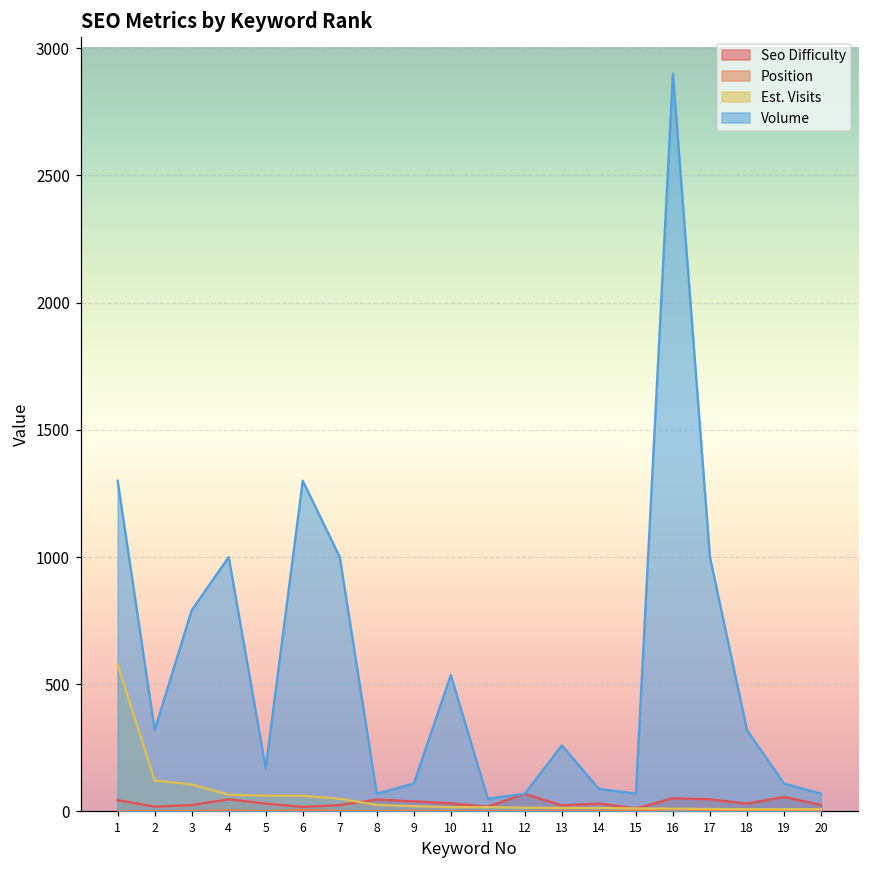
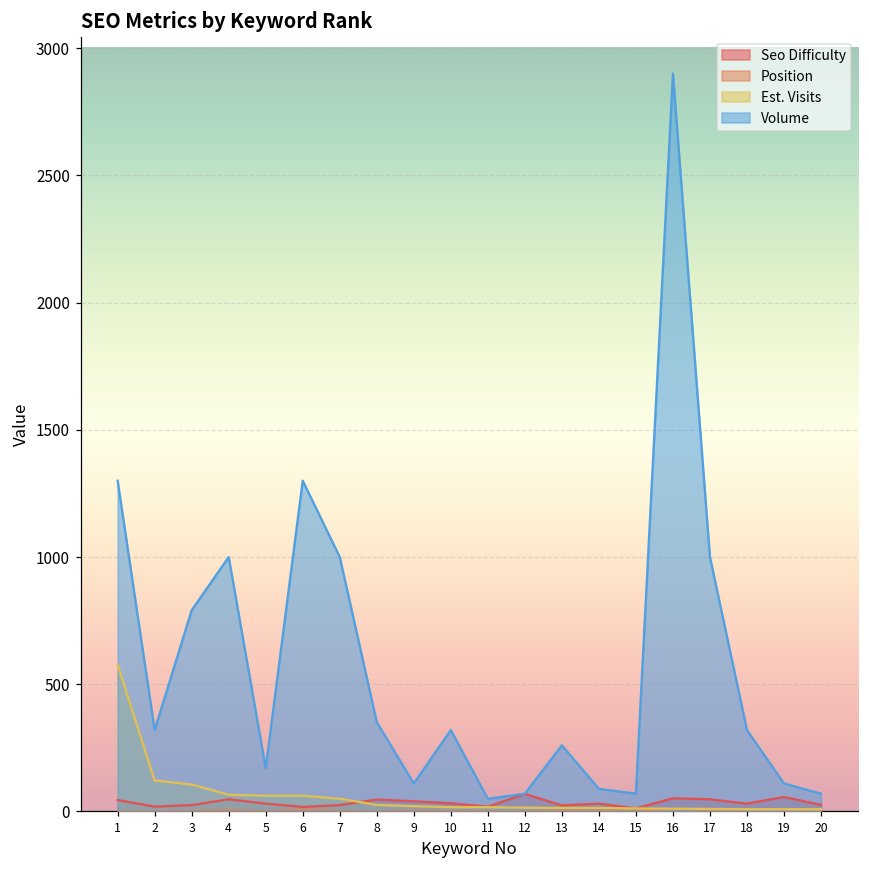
  {
    "Volume": {
      "1": 1300,
      "2": 320,
      "3": 790,
      "4": 1000,
      "5": 170,
      "6": 1300,
      "7": 1000,
-     "8": 70,
+     "8": 350,
      "9": 110,
-     "10": 540,
+     "10": 320,
      "11": 50,
      "13": 260,
      "14": 90,
      "15": 70,
      "16": 2900,
      "17": 1000,
      "18": 320,
      "19": 110,
      "20": 70
    }
  }
